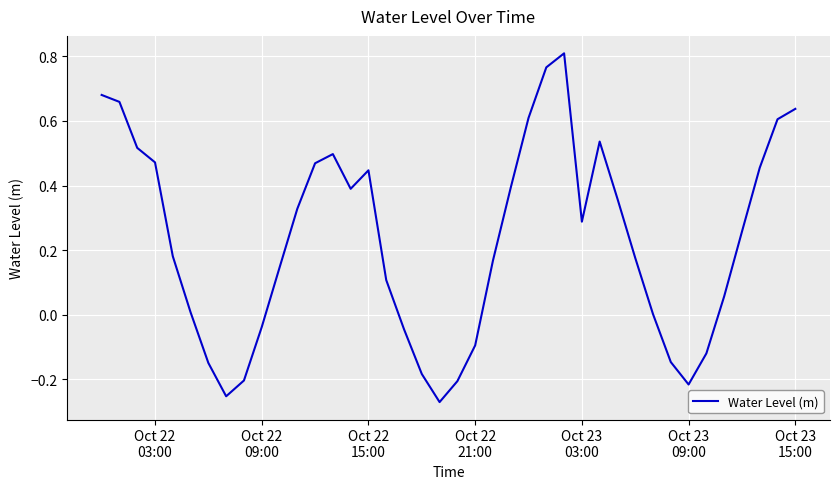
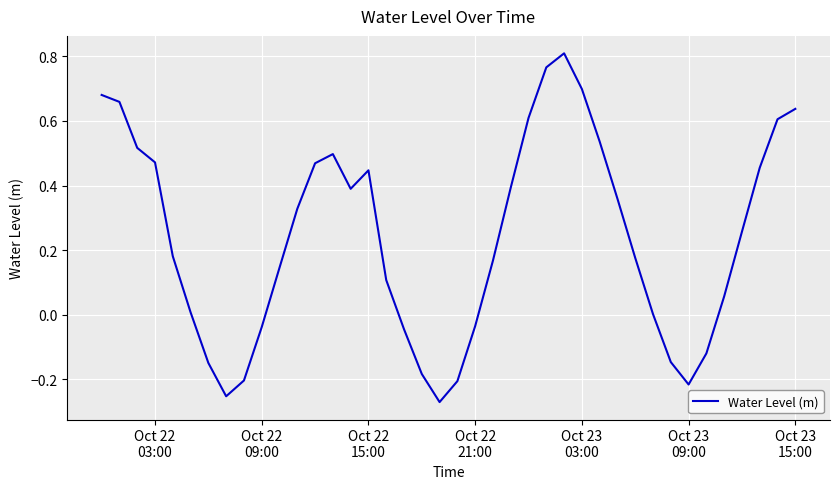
  {
    "Oct 22 03:00": 0.47,
    "Oct 22 09:00": -0.04,
    "Oct 22 15:00": 0.45,
-   "Oct 22 21:00": -0.10,
-   "Oct 23 03:00": 0.29,
+   "Oct 22 21:00": -0.04,
+   "Oct 23 03:00": 0.70,
    "Oct 23 09:00": -0.22,
    "Oct 23 15:00": 0.64
  }
